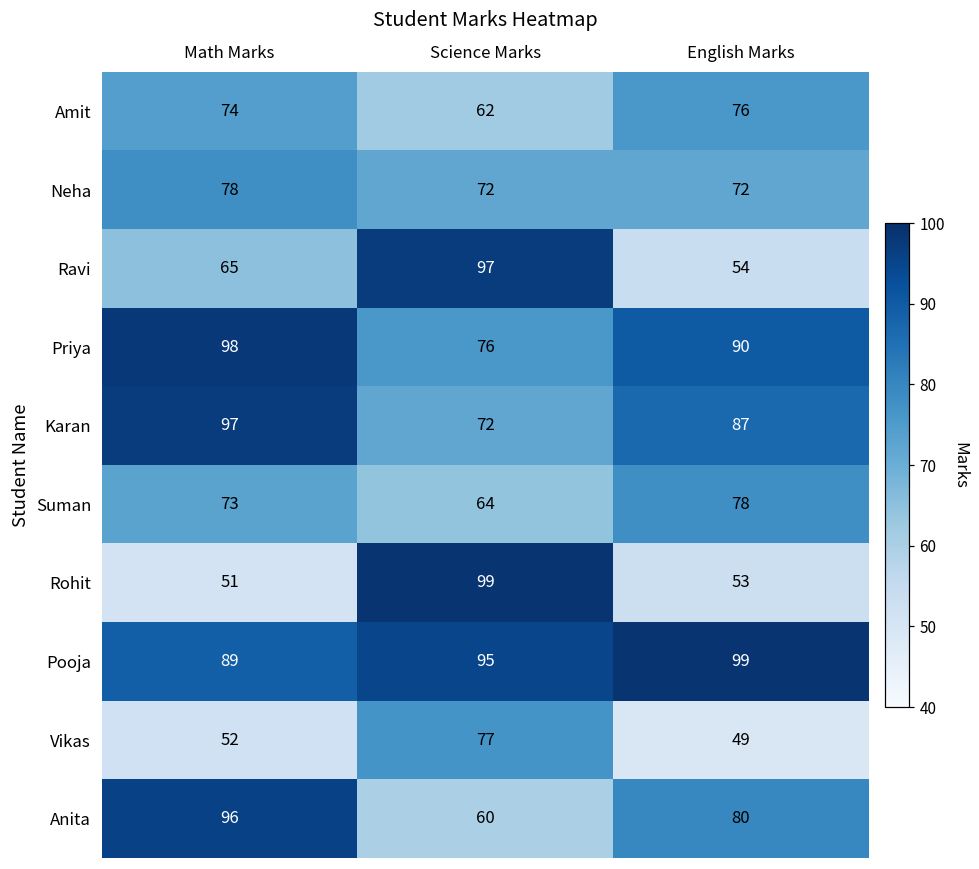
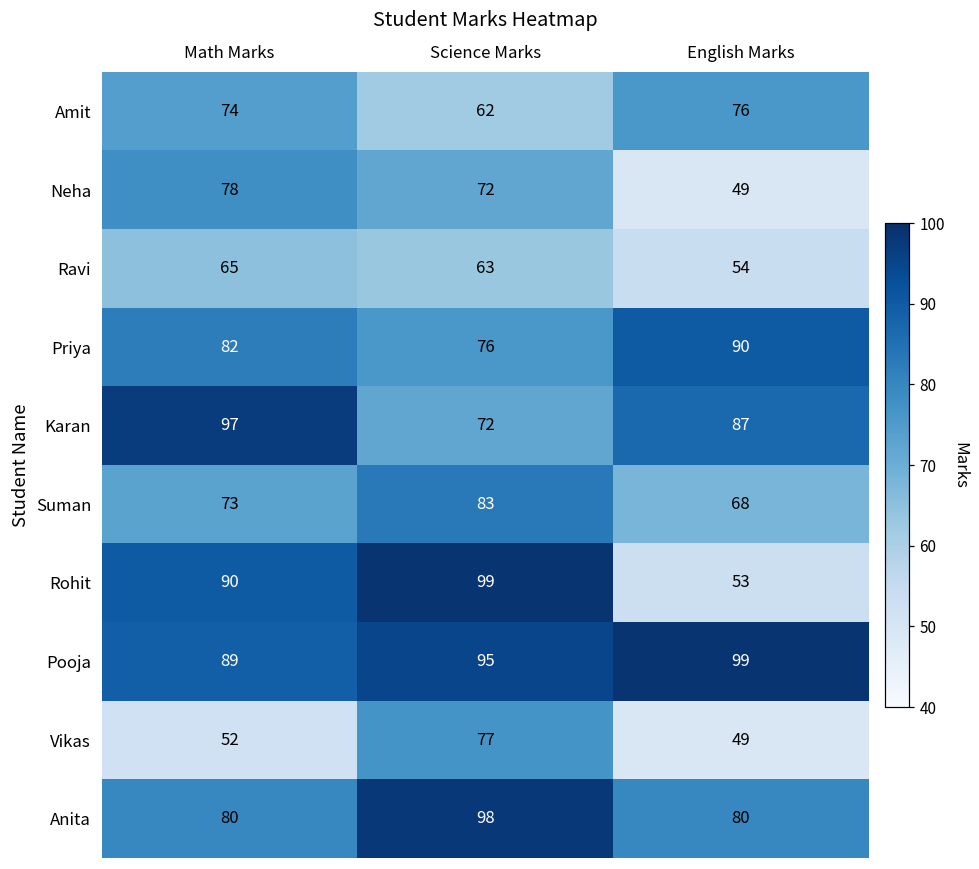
  {
    "Amit": {
      "Math Marks": 74,
      "Science Marks": 62,
      "English Marks": 76
    },
    "Neha": {
      "Math Marks": 78,
      "Science Marks": 72,
-     "English Marks": 72
+     "English Marks": 49
    },
    "Ravi": {
      "Math Marks": 65,
-     "Science Marks": 97,
+     "Science Marks": 63,
      "English Marks": 54
    },
    "Priya": {
-     "Math Marks": 98,
+     "Math Marks": 82,
      "Science Marks": 76,
      "English Marks": 90
    },
    "Karan": {
      "Math Marks": 97,
      "Science Marks": 72,
      "English Marks": 87
    },
    "Suman": {
      "Math Marks": 73,
-     "Science Marks": 64,
-     "English Marks": 78
+     "Science Marks": 83,
+     "English Marks": 68
    },
    "Rohit": {
-     "Math Marks": 51,
+     "Math Marks": 90,
      "Science Marks": 99,
      "English Marks": 53
    },
    "Pooja": {
      "Math Marks": 89,
      "Science Marks": 95,
      "English Marks": 99
    },
    "Vikas": {
      "Math Marks": 52,
      "Science Marks": 77,
      "English Marks": 49
    },
    "Anita": {
-     "Math Marks": 96,
-     "Science Marks": 60,
+     "Math Marks": 80,
+     "Science Marks": 98,
      "English Marks": 80
    }
  }
